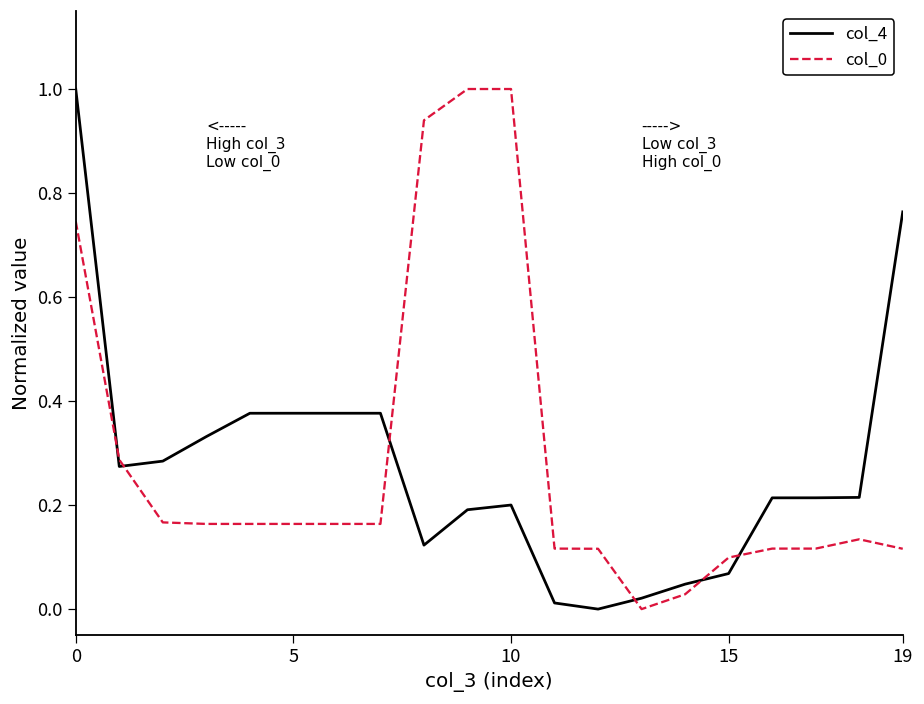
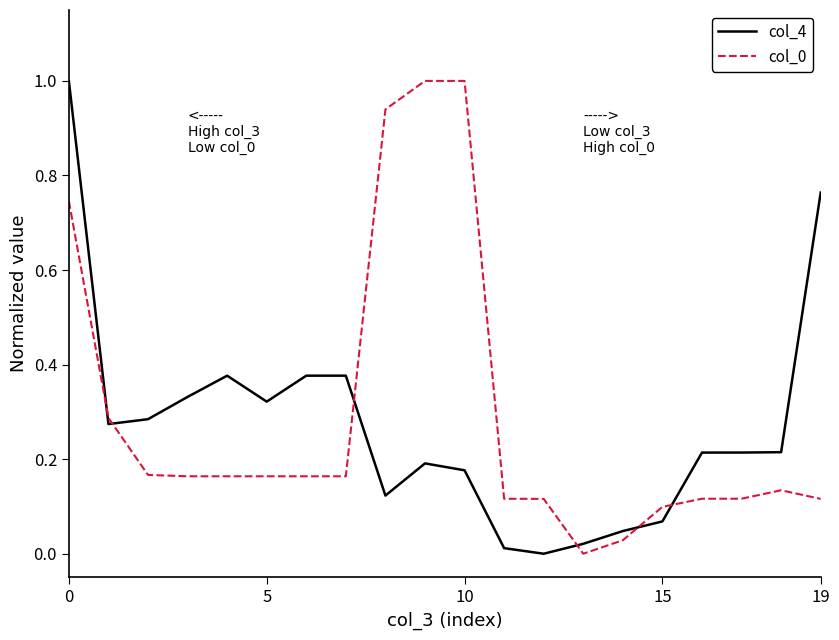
  {
    "col_4": {
      "0": 1.00,
-     "5": 0.38,
-     "10": 0.20,
+     "5": 0.32,
+     "10": 0.18,
      "15": 0.07,
      "19": 0.76
    },
    "col_0": {
      "0": 0.75,
      "5": 0.16,
      "10": 1.00,
      "15": 0.10,
      "19": 0.12
    }
  }
